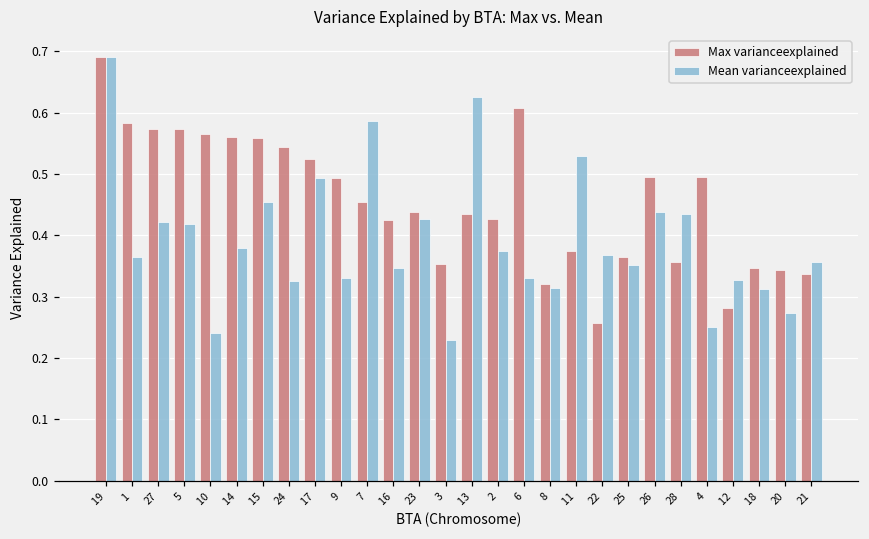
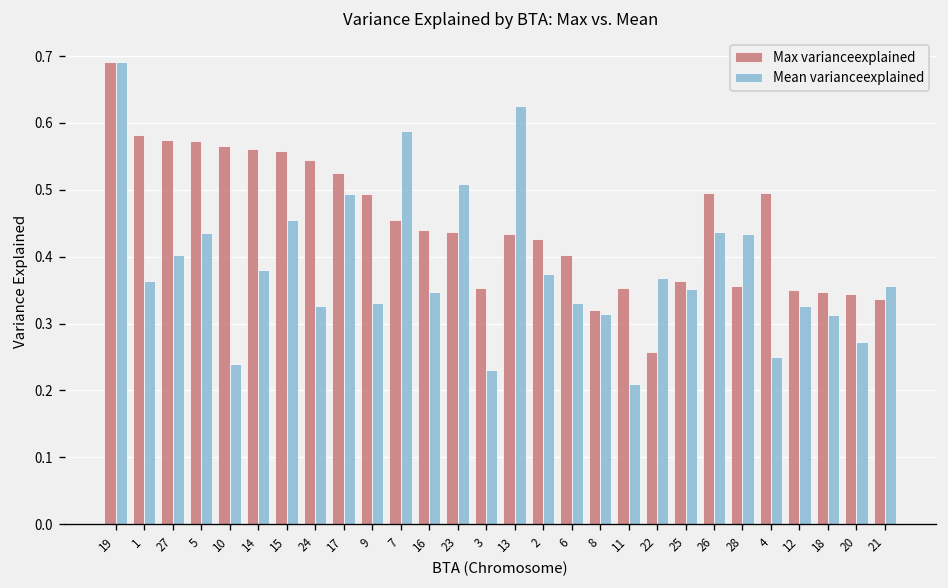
  {
    "Max varianceexplained": {
      "19": 0.69,
      "1": 0.58,
      "27": 0.57,
      "5": 0.57,
      "10": 0.57,
      "14": 0.56,
      "15": 0.56,
      "24": 0.54,
      "17": 0.53,
      "9": 0.49,
      "7": 0.45,
-     "16": 0.42,
+     "16": 0.44,
      "23": 0.44,
      "3": 0.35,
      "13": 0.43,
      "2": 0.43,
-     "6": 0.61,
+     "6": 0.40,
      "8": 0.32,
-     "11": 0.37,
+     "11": 0.35,
      "22": 0.26,
      "25": 0.36,
      "26": 0.50,
      "28": 0.36,
      "4": 0.49,
-     "12": 0.28,
+     "12": 0.35,
      "18": 0.35,
      "20": 0.34,
      "21": 0.34
    },
    "Mean varianceexplained": {
      "19": 0.69,
      "1": 0.36,
-     "27": 0.42,
-     "5": 0.42,
+     "27": 0.40,
+     "5": 0.43,
      "10": 0.24,
      "14": 0.38,
      "15": 0.45,
      "24": 0.33,
      "17": 0.49,
      "9": 0.33,
      "7": 0.59,
      "16": 0.35,
-     "23": 0.43,
+     "23": 0.51,
      "3": 0.23,
      "13": 0.63,
      "2": 0.37,
      "6": 0.33,
      "8": 0.31,
-     "11": 0.53,
+     "11": 0.21,
      "22": 0.37,
      "25": 0.35,
      "26": 0.44,
      "28": 0.43,
      "4": 0.25,
      "12": 0.33,
      "18": 0.31,
      "20": 0.27,
      "21": 0.36
    }
  }
